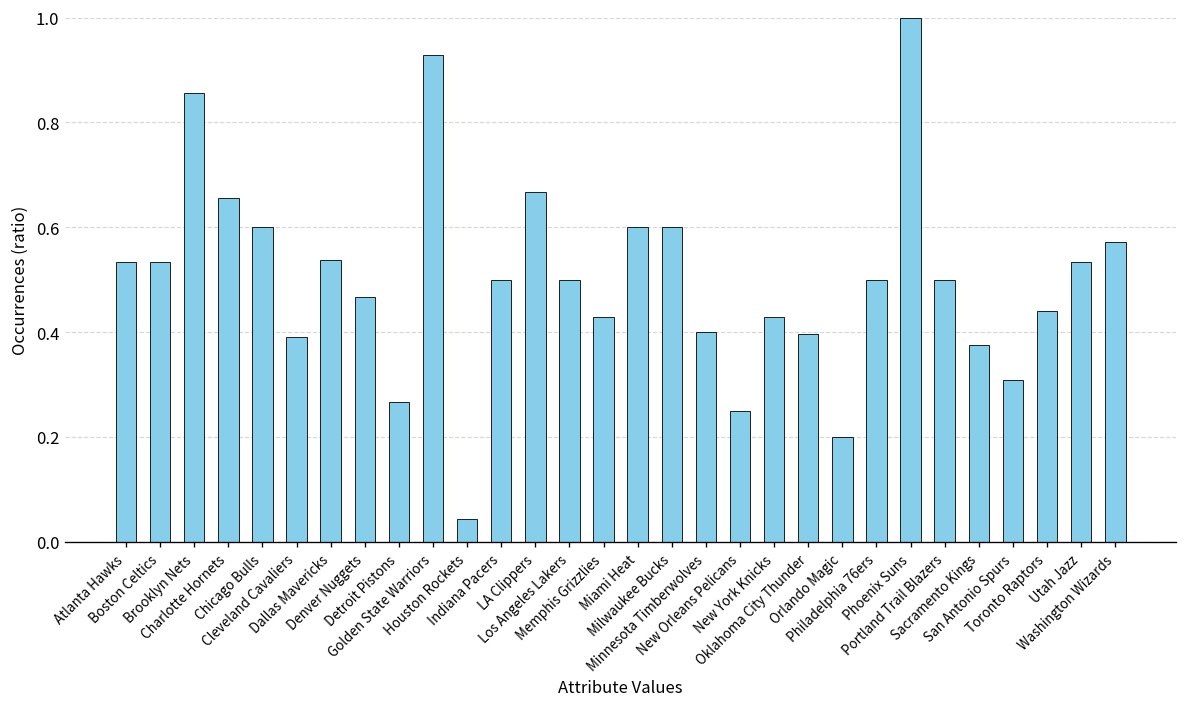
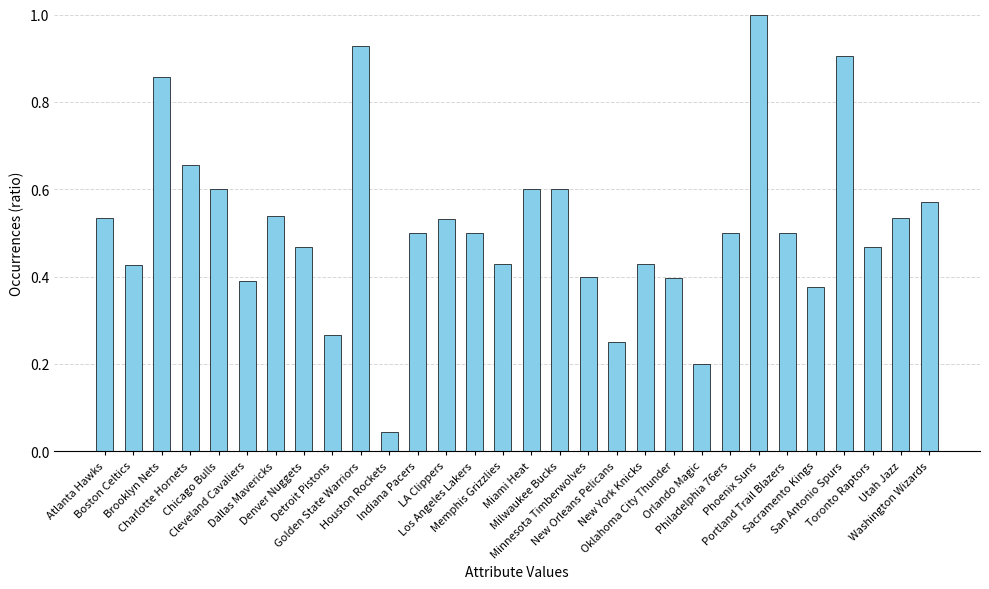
  {
    "Atlanta Hawks": 0.53,
-   "Boston Celtics": 0.53,
+   "Boston Celtics": 0.43,
    "Brooklyn Nets": 0.86,
    "Charlotte Hornets": 0.66,
    "Chicago Bulls": 0.60,
    "Cleveland Cavaliers": 0.39,
    "Dallas Mavericks": 0.54,
    "Denver Nuggets": 0.47,
    "Detroit Pistons": 0.27,
    "Golden State Warriors": 0.93,
    "Houston Rockets": 0.04,
    "Indiana Pacers": 0.50,
-   "LA Clippers": 0.67,
+   "LA Clippers": 0.53,
    "Los Angeles Lakers": 0.50,
    "Memphis Grizzlies": 0.43,
    "Miami Heat": 0.60,
    "Milwaukee Bucks": 0.60,
    "Minnesota Timberwolves": 0.40,
    "New Orleans Pelicans": 0.25,
    "New York Knicks": 0.43,
    "Oklahoma City Thunder": 0.40,
    "Orlando Magic": 0.20,
    "Philadelphia 76ers": 0.50,
    "Phoenix Suns": 1.00,
    "Portland Trail Blazers": 0.50,
    "Sacramento Kings": 0.38,
-   "San Antonio Spurs": 0.31,
-   "Toronto Raptors": 0.44,
+   "San Antonio Spurs": 0.91,
+   "Toronto Raptors": 0.47,
    "Utah Jazz": 0.53,
    "Washington Wizards": 0.57
  }
